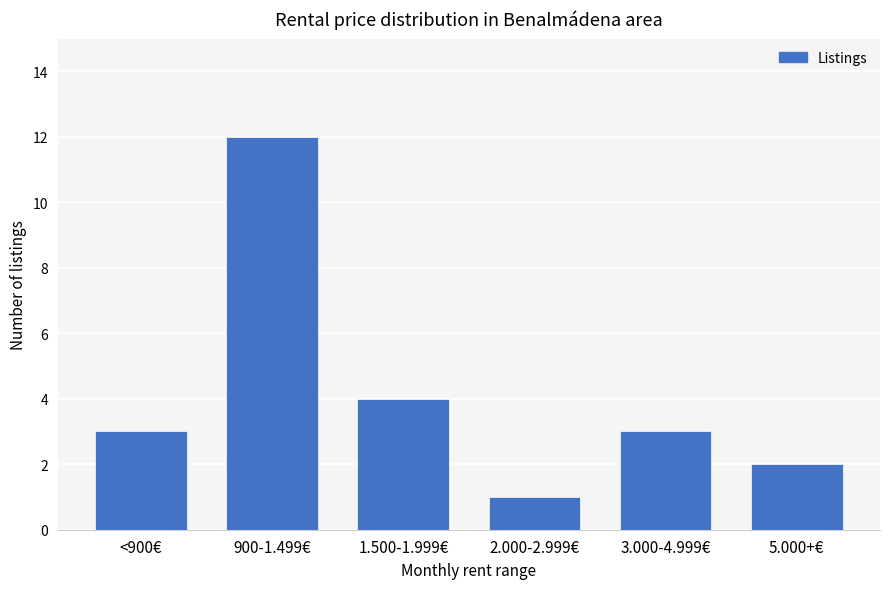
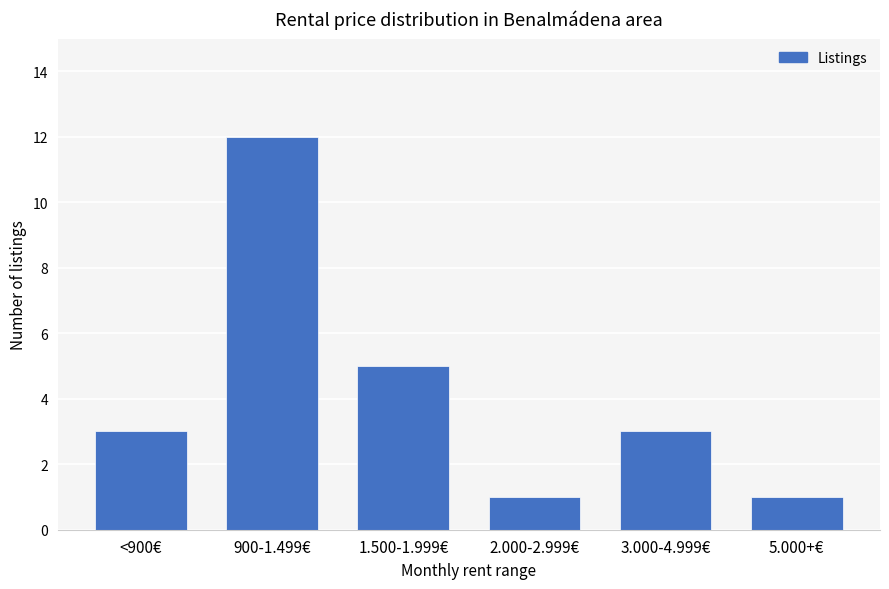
  {
    "<900€": 3,
    "900-1.499€": 12,
-   "1.500-1.999€": 4,
+   "1.500-1.999€": 5,
    "2.000-2.999€": 1,
    "3.000-4.999€": 3,
-   "5.000+€": 2
+   "5.000+€": 1
  }
